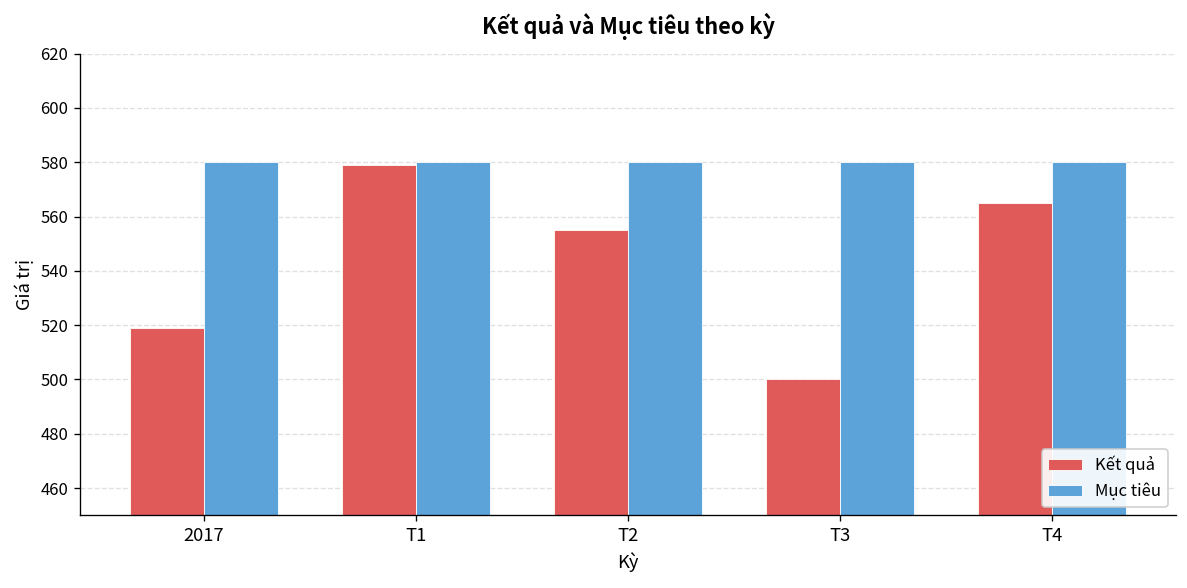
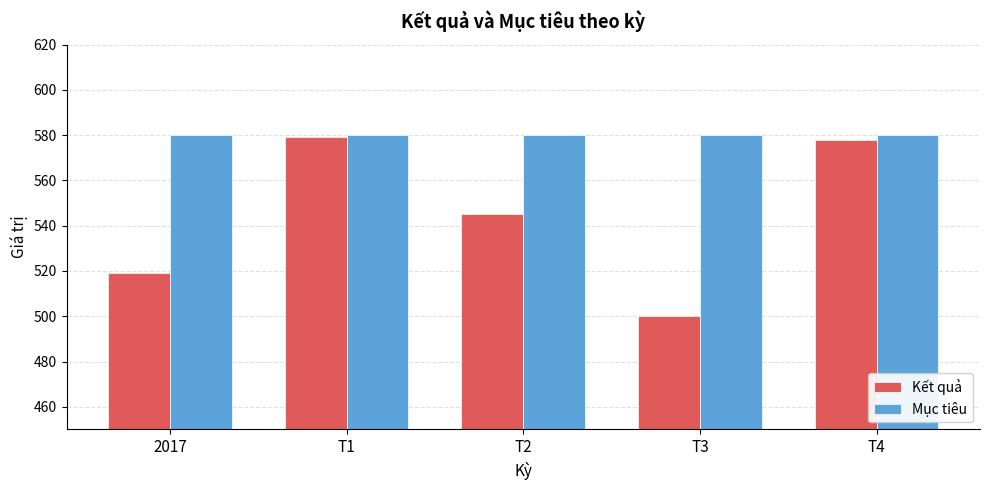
  {
    "Kết quả": {
      "2017": 519,
      "T1": 579,
-     "T2": 555,
+     "T2": 545,
      "T3": 500,
-     "T4": 565
+     "T4": 578
    },
    "Mục tiêu": {
      "2017": 580,
      "T1": 580,
      "T2": 580,
      "T3": 580,
      "T4": 580
    }
  }
